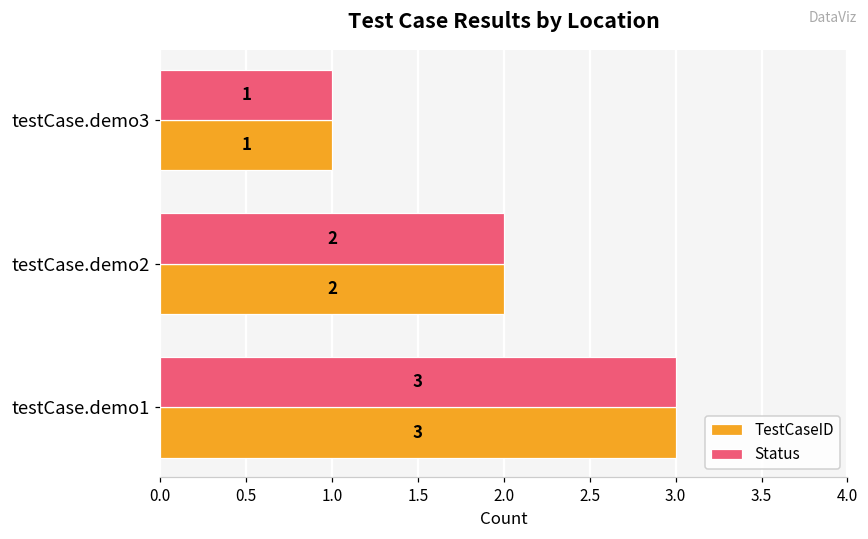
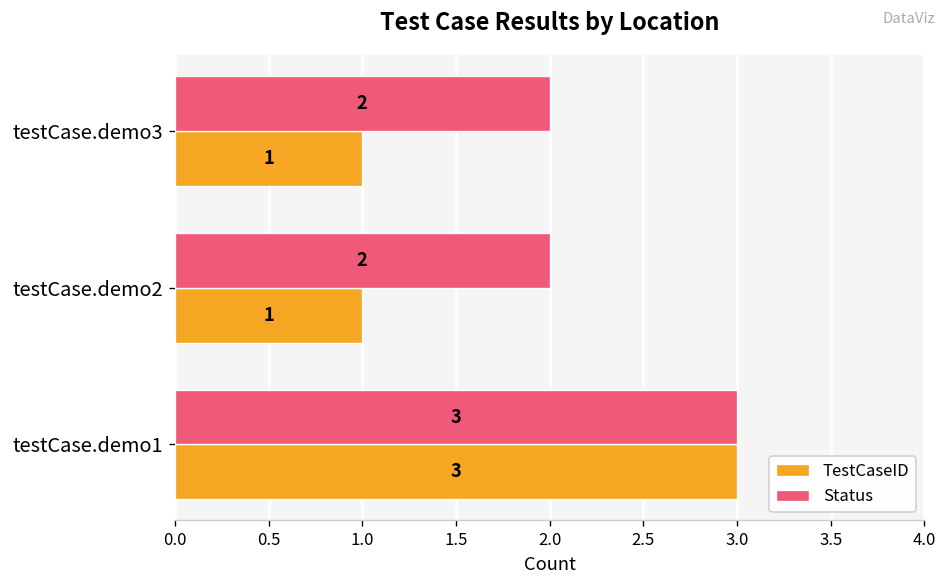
  {
    "TestCaseID": {
      "testCase.demo3": 1,
-     "testCase.demo2": 2,
+     "testCase.demo2": 1,
      "testCase.demo1": 3
    },
    "Status": {
-     "testCase.demo3": 1,
+     "testCase.demo3": 2,
      "testCase.demo2": 2,
      "testCase.demo1": 3
    }
  }
